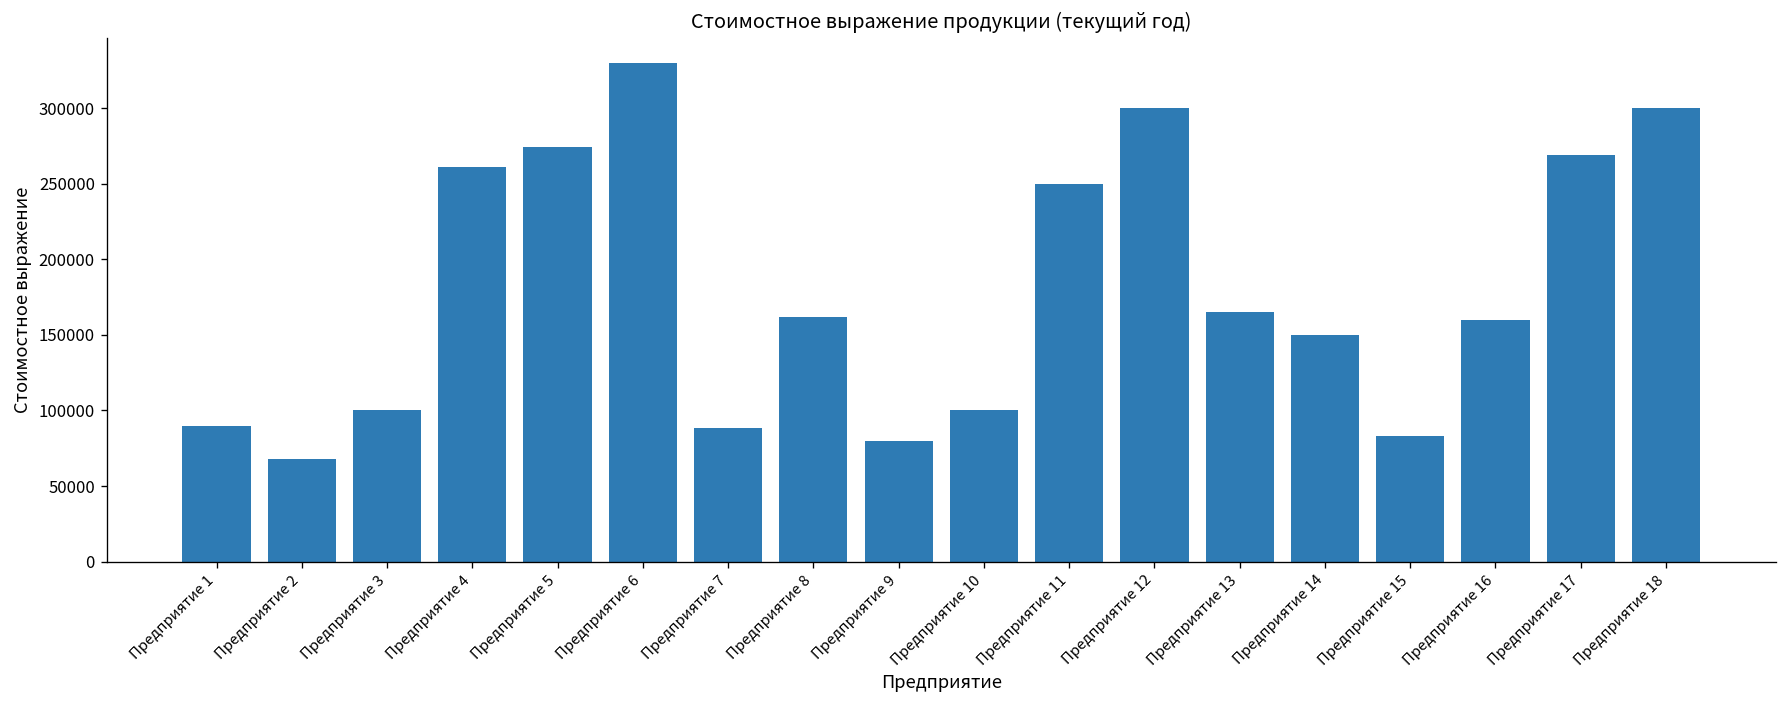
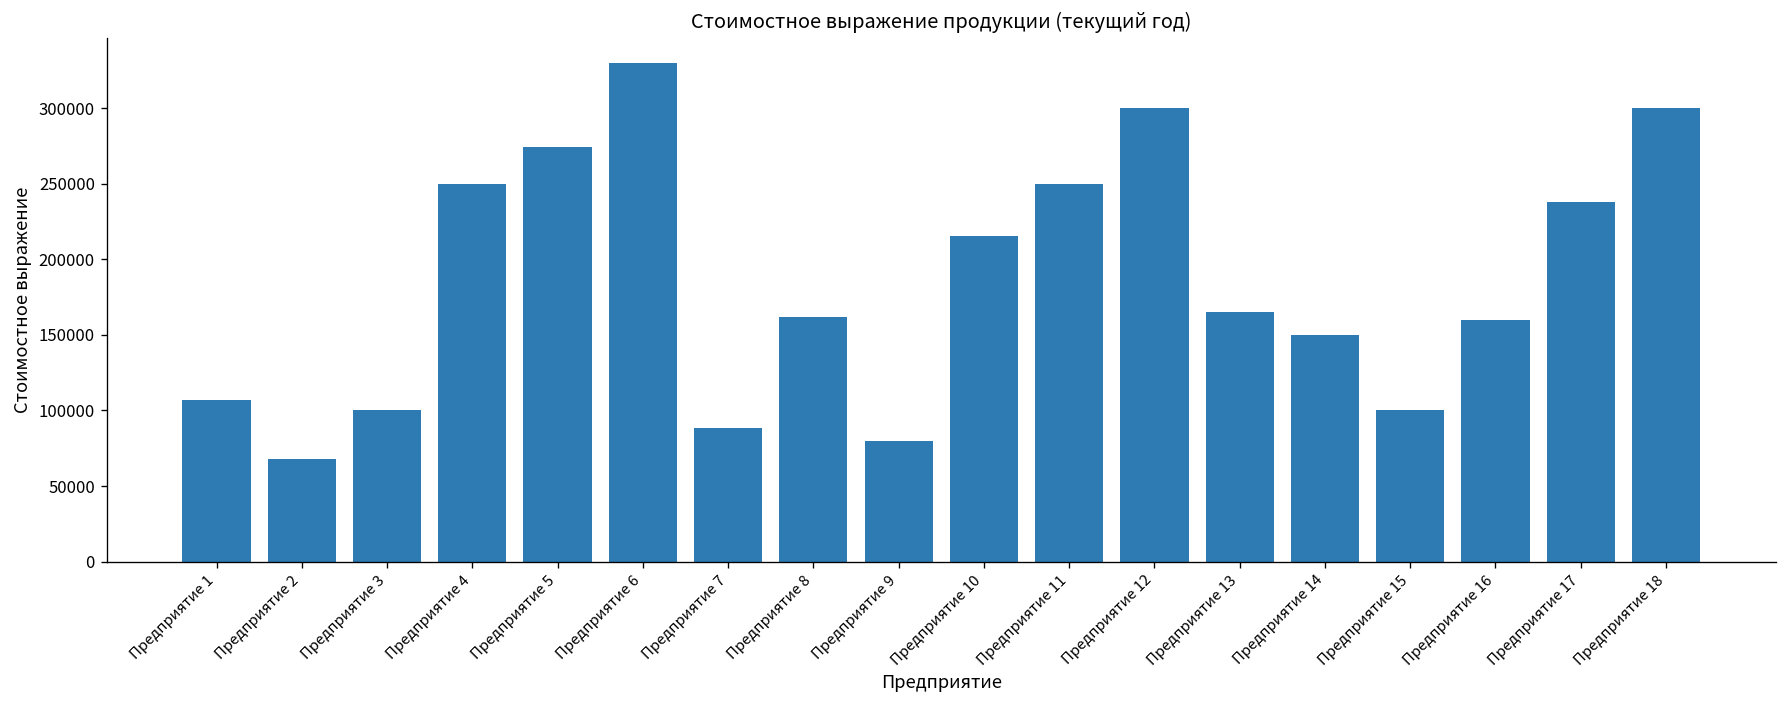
  {
-   "Предприятие 1": 90000,
+   "Предприятие 1": 107000,
    "Предприятие 2": 68000,
    "Предприятие 3": 100000,
-   "Предприятие 4": 261000,
+   "Предприятие 4": 250000,
    "Предприятие 5": 274000,
    "Предприятие 6": 330000,
    "Предприятие 7": 89000,
    "Предприятие 8": 162000,
    "Предприятие 9": 80000,
-   "Предприятие 10": 100000,
+   "Предприятие 10": 215000,
    "Предприятие 11": 250000,
    "Предприятие 12": 300000,
    "Предприятие 13": 165000,
    "Предприятие 14": 150000,
-   "Предприятие 15": 83000,
+   "Предприятие 15": 100000,
    "Предприятие 16": 160000,
-   "Предприятие 17": 269000,
+   "Предприятие 17": 238000,
    "Предприятие 18": 300000
  }
